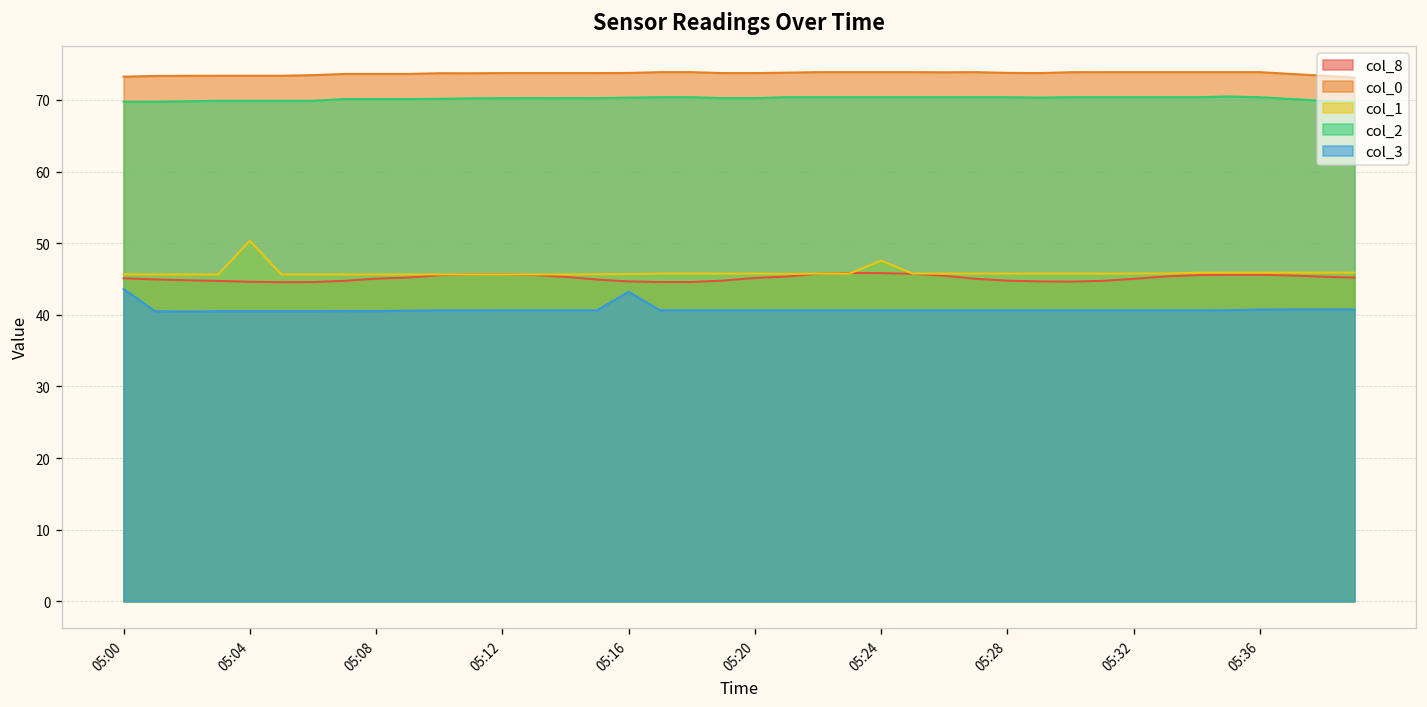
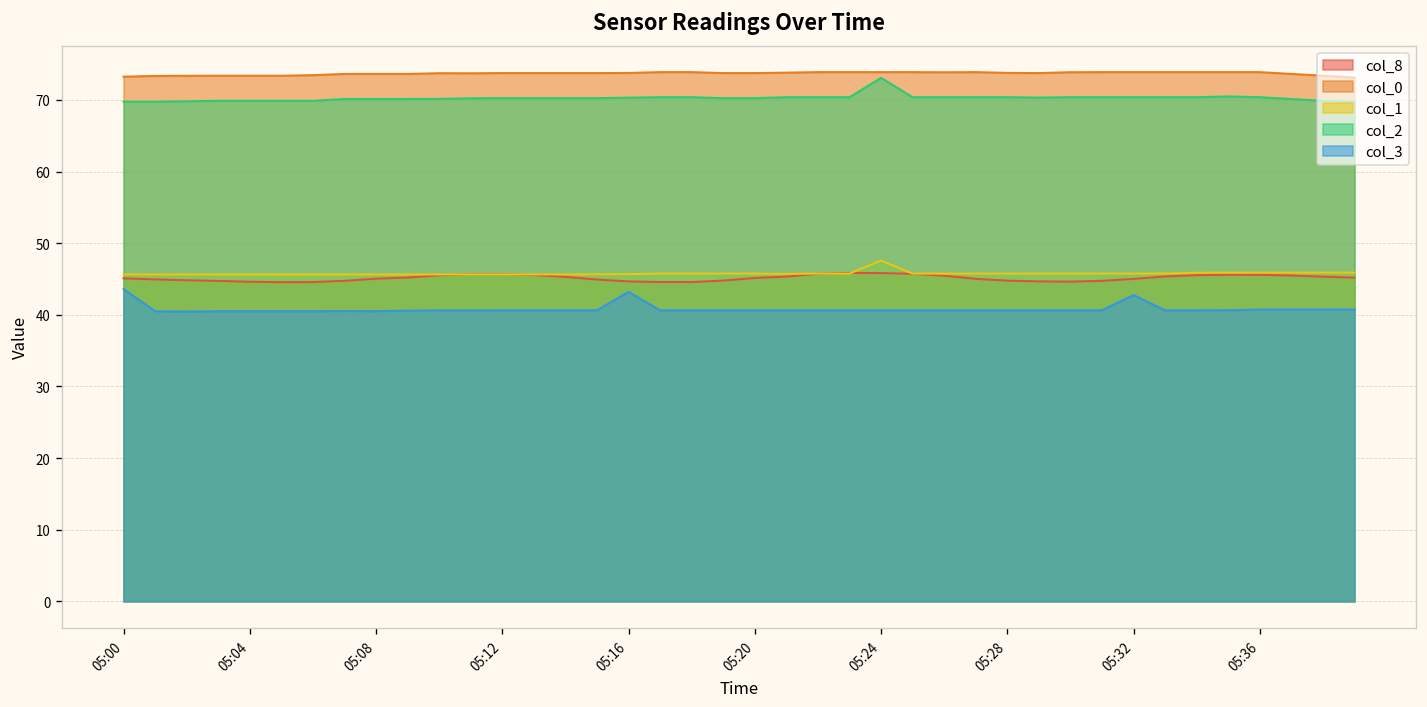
  {
    "col_1": {
      "05:00": 46,
-     "05:04": 50,
+     "05:04": 46,
      "05:08": 46,
      "05:16": 46,
      "05:20": 46,
      "05:24": 48,
      "05:28": 46,
      "05:32": 46
    },
    "col_2": {
      "05:00": 70,
      "05:04": 70,
      "05:08": 70,
      "05:12": 70,
      "05:16": 70,
      "05:20": 70,
-     "05:24": 70,
+     "05:24": 73,
      "05:28": 70,
      "05:32": 70,
      "05:36": 70
    },
    "col_3": {
      "05:00": 44,
      "05:04": 41,
      "05:08": 41,
      "05:12": 41,
      "05:16": 43,
      "05:20": 41,
      "05:24": 41,
      "05:28": 41,
-     "05:32": 41,
+     "05:32": 43,
      "05:36": 41
    }
  }
